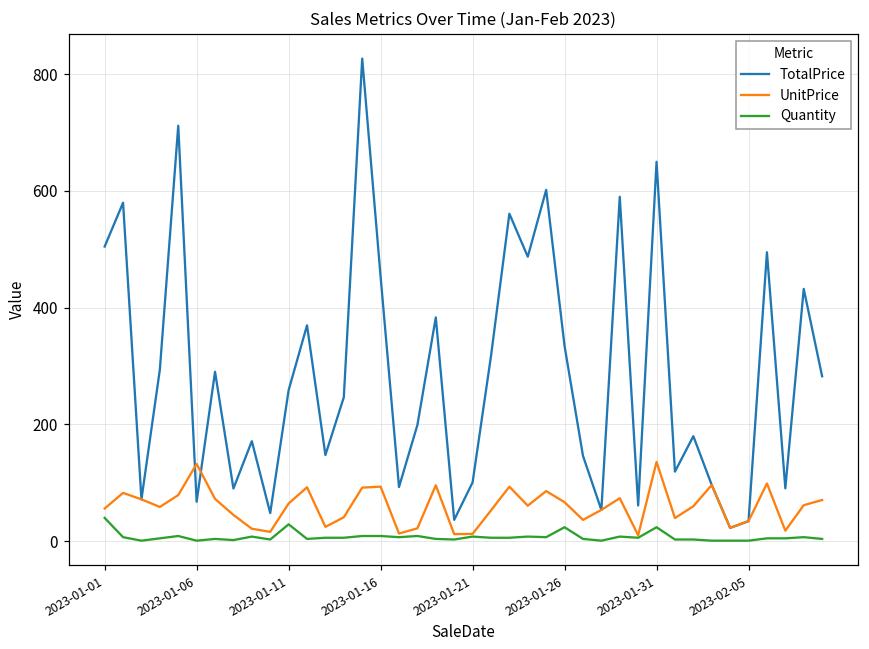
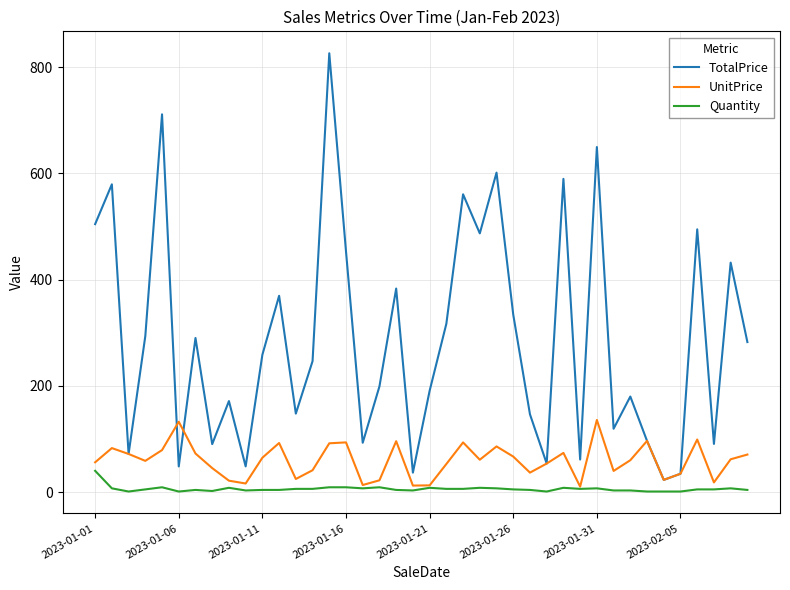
  {
    "TotalPrice": {
      "2023-01-01": 500,
-     "2023-01-06": 70,
+     "2023-01-06": 50,
      "2023-01-11": 260,
      "2023-01-16": 450,
-     "2023-01-21": 100,
+     "2023-01-21": 190,
      "2023-01-26": 330,
      "2023-01-31": 650
    },
    "UnitPrice": {
      "2023-01-01": 60,
      "2023-01-06": 130,
      "2023-01-11": 60,
      "2023-01-16": 90,
      "2023-01-26": 70,
      "2023-01-31": 140
    },
    "Quantity": {
      "2023-01-01": 40,
      "2023-01-06": 0,
-     "2023-01-11": 30,
+     "2023-01-11": 0,
      "2023-01-16": 10,
-     "2023-01-26": 20,
-     "2023-01-31": 20,
+     "2023-01-26": 10,
+     "2023-01-31": 10,
      "2023-02-05": 0
    }
  }
